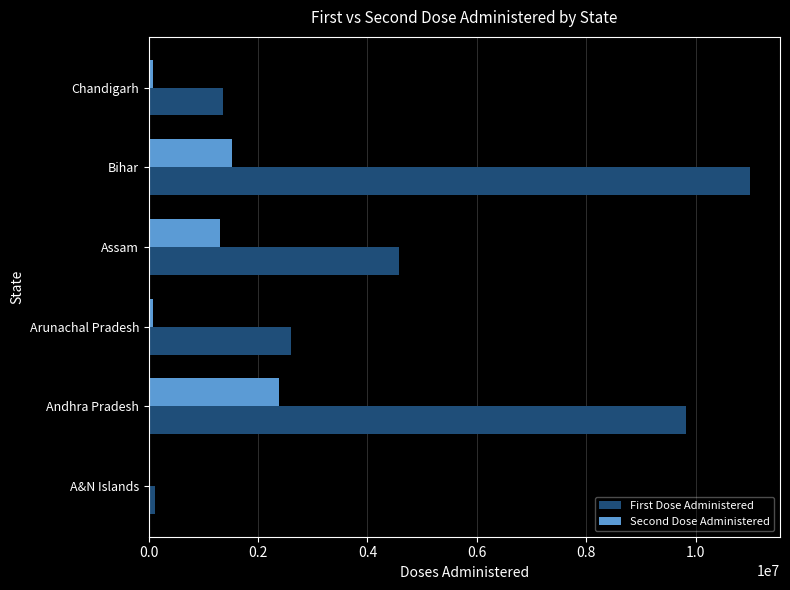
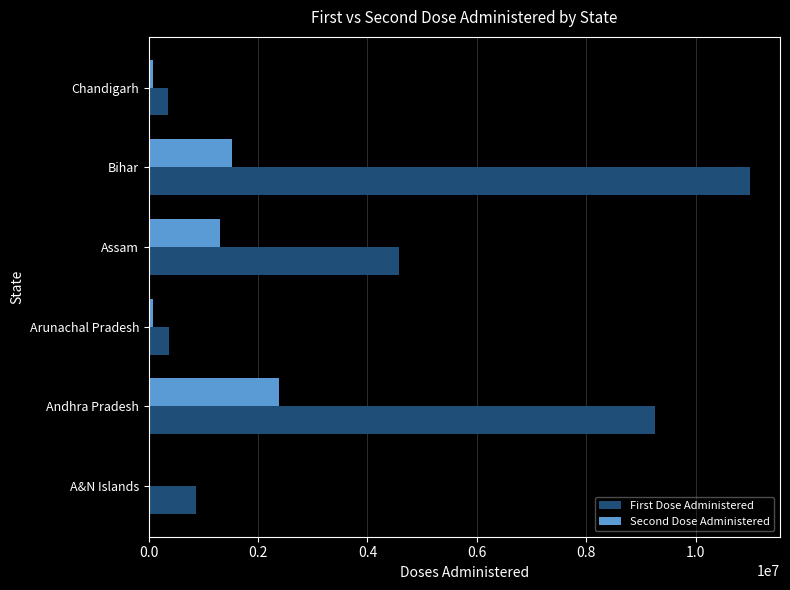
  {
    "First Dose Administered": {
-     "Chandigarh": 1400000,
+     "Chandigarh": 400000,
      "Bihar": 11000000,
      "Assam": 4600000,
-     "Arunachal Pradesh": 2600000,
-     "Andhra Pradesh": 9800000,
-     "A&N Islands": 100000
+     "Arunachal Pradesh": 400000,
+     "Andhra Pradesh": 9300000,
+     "A&N Islands": 900000
    },
    "Second Dose Administered": {
      "Chandigarh": 100000,
      "Bihar": 1500000,
      "Assam": 1300000,
      "Arunachal Pradesh": 100000,
      "Andhra Pradesh": 2400000
    }
  }
